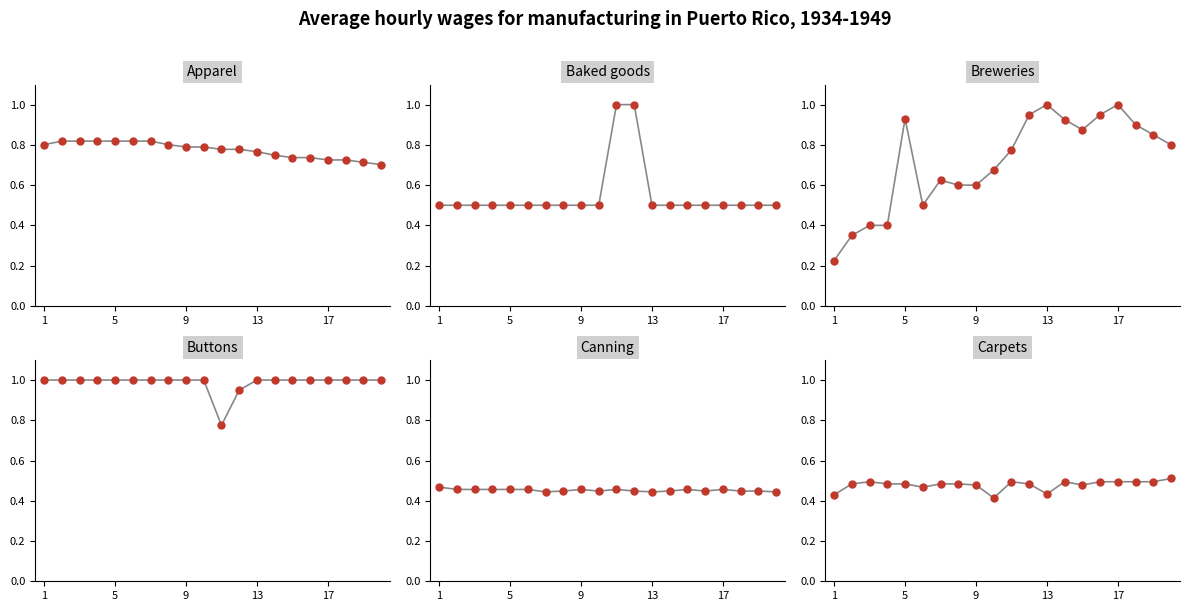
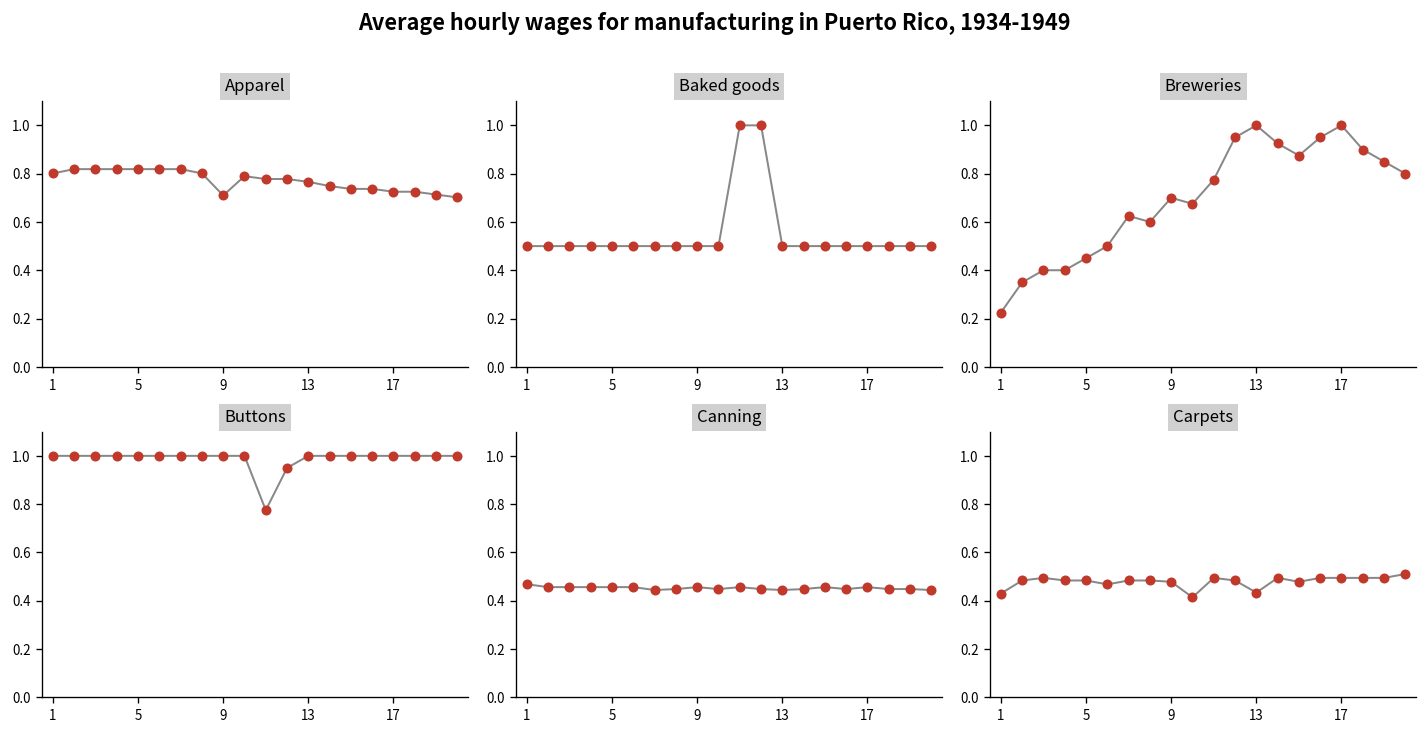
  {
    "Apparel": {
      "1": 0.80,
      "5": 0.82,
-     "9": 0.79,
+     "9": 0.71,
      "13": 0.77,
      "17": 0.73
    },
    "Baked goods": {
      "1": 0.50,
      "5": 0.50,
      "9": 0.50,
      "13": 0.50,
      "17": 0.50
    },
    "Breweries": {
      "1": 0.23,
-     "5": 0.93,
-     "9": 0.6,
+     "5": 0.45,
+     "9": 0.7,
      "13": 1.00,
      "17": 1.00
    },
    "Buttons": {
      "1": 1.00,
      "5": 1.00,
      "9": 1.00,
      "13": 1.00,
      "17": 1.00
    },
    "Canning": {
      "1": 0.47,
      "5": 0.46,
      "9": 0.46,
      "13": 0.44,
      "17": 0.46
    },
    "Carpets": {
      "1": 0.43,
      "5": 0.48,
      "9": 0.48,
      "13": 0.43,
      "17": 0.49
    }
  }
